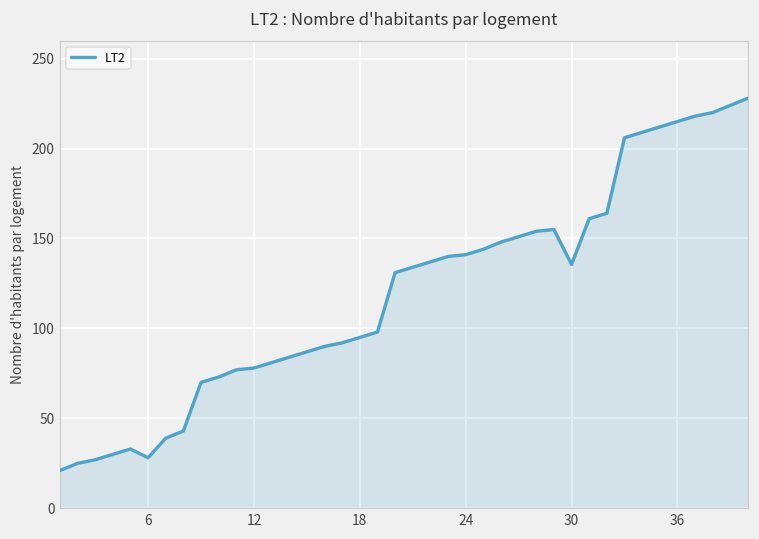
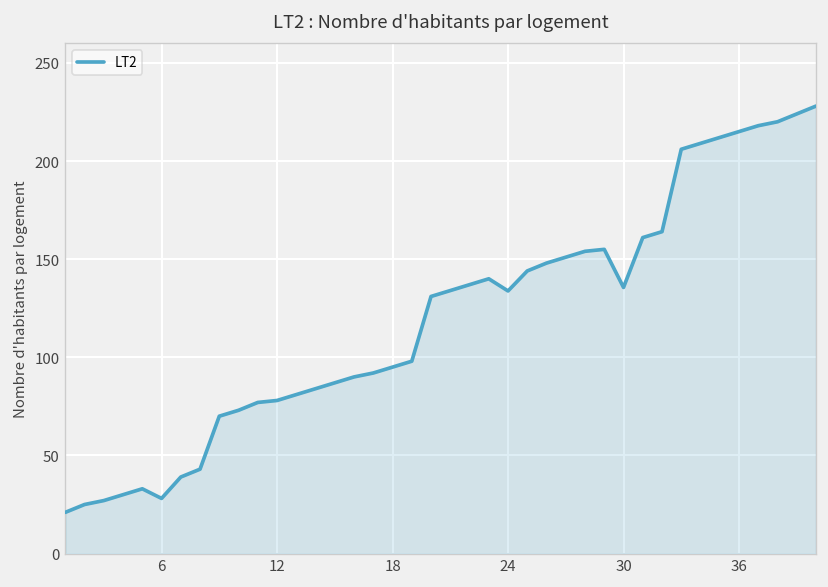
  {
    "6": 28,
    "12": 78,
    "18": 95,
-   "24": 141,
+   "24": 134,
    "30": 136,
    "36": 215
  }
